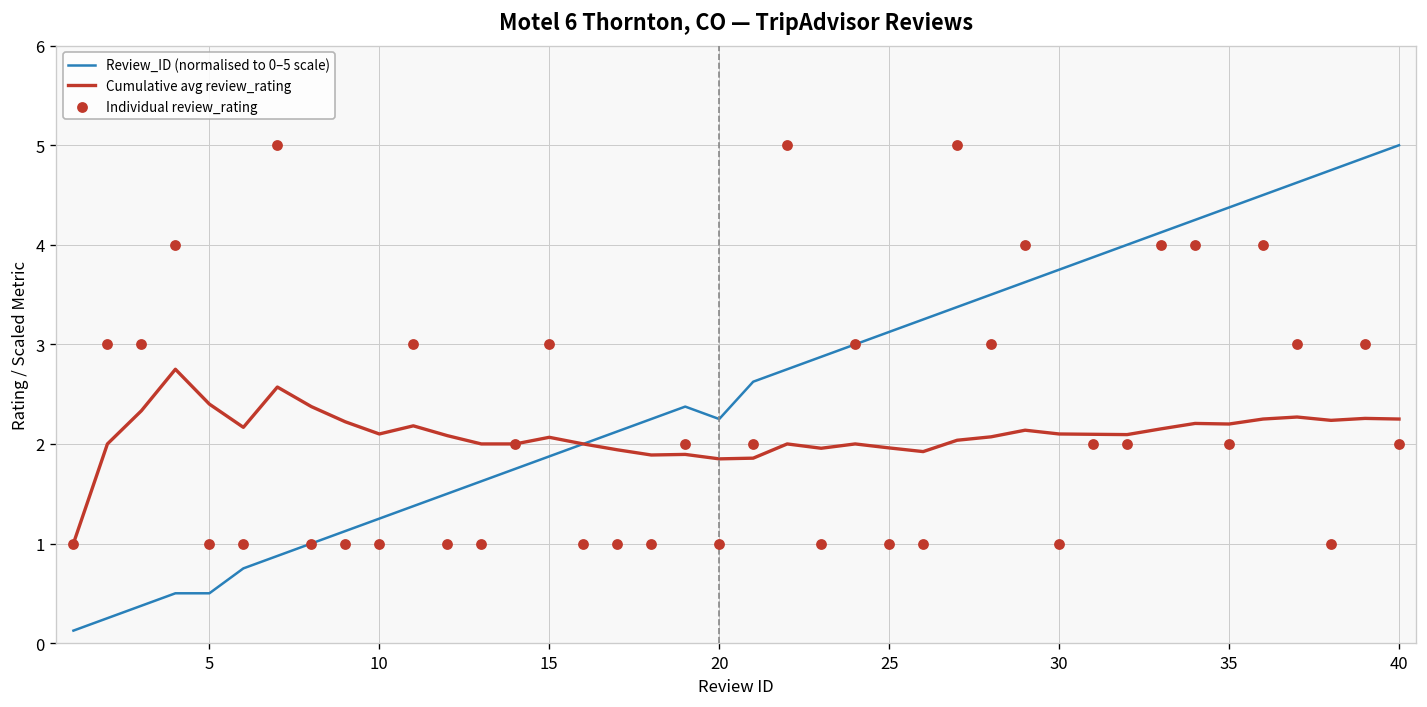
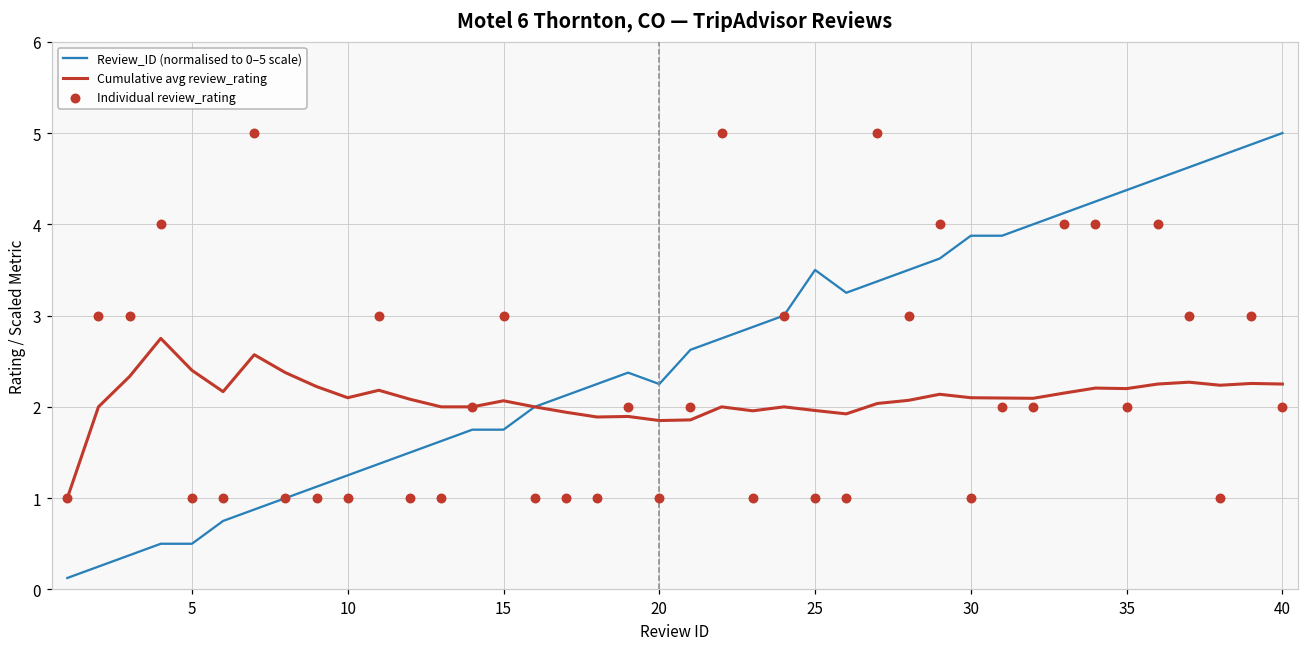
  {
    "Review_ID (normalised to 0–5 scale)": {
      "5": 0.5,
      "10": 1.3,
-     "15": 1.9,
+     "15": 1.8,
      "20": 2.3,
-     "25": 3.1,
-     "30": 3.8,
+     "25": 3.5,
+     "30": 3.9,
      "35": 4.4,
      "40": 5.0
    }
  }
